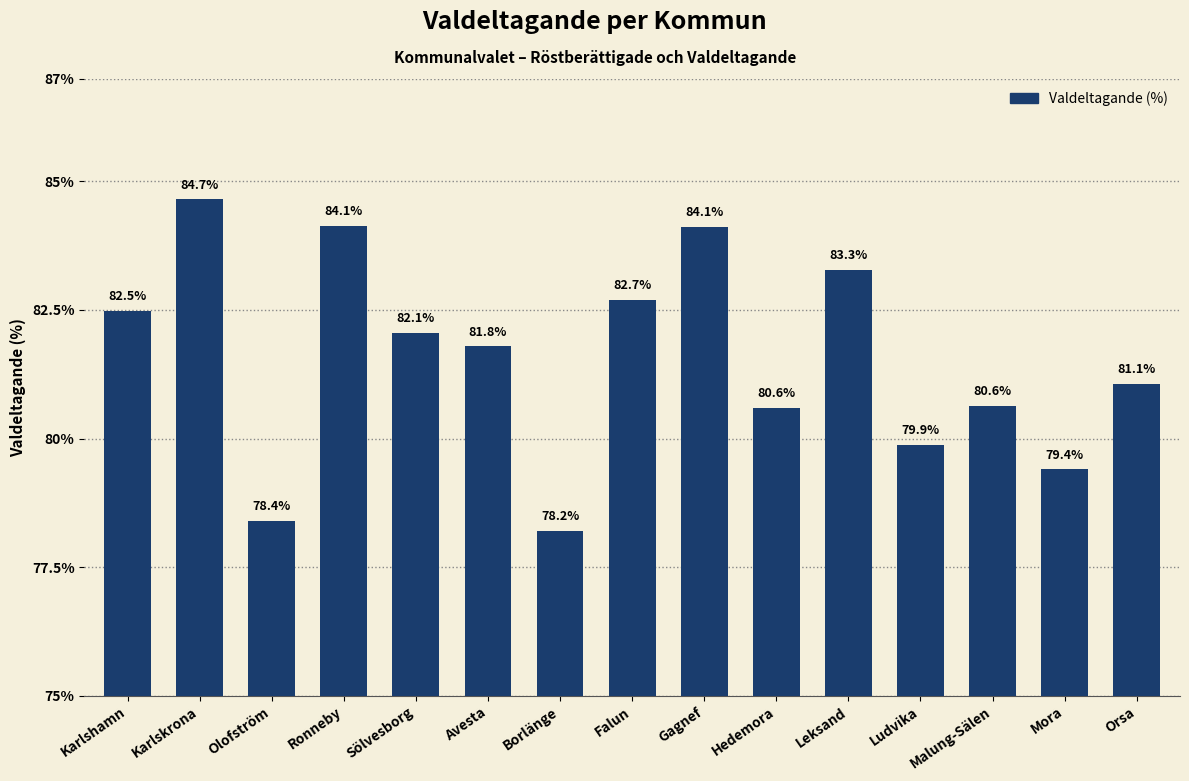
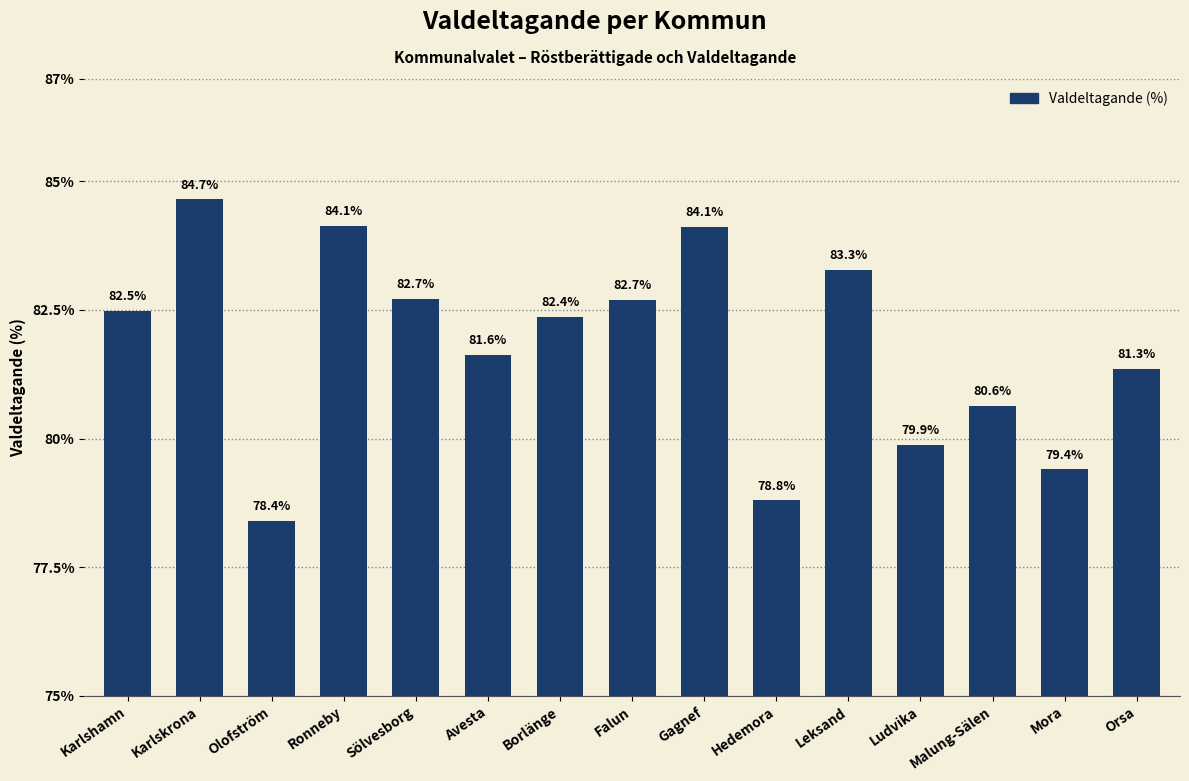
  {
    "Karlshamn": "82.5%",
    "Karlskrona": "84.7%",
    "Olofström": "78.4%",
    "Ronneby": "84.1%",
-   "Sölvesborg": "82.1%",
-   "Avesta": "81.8%",
-   "Borlänge": "78.2%",
+   "Sölvesborg": "82.7%",
+   "Avesta": "81.6%",
+   "Borlänge": "82.4%",
    "Falun": "82.7%",
    "Gagnef": "84.1%",
-   "Hedemora": "80.6%",
+   "Hedemora": "78.8%",
    "Leksand": "83.3%",
    "Ludvika": "79.9%",
    "Malung-Sälen": "80.6%",
    "Mora": "79.4%",
-   "Orsa": "81.1%"
+   "Orsa": "81.3%"
  }
